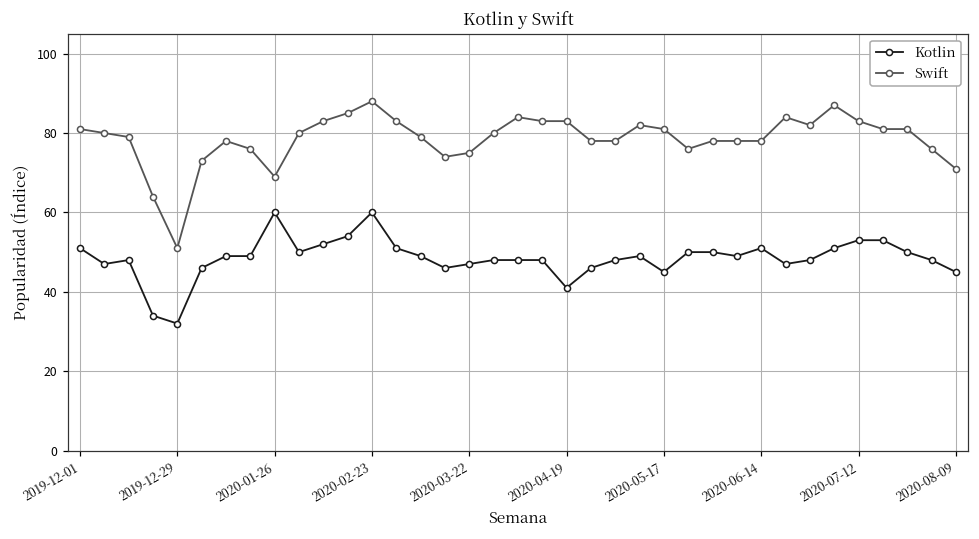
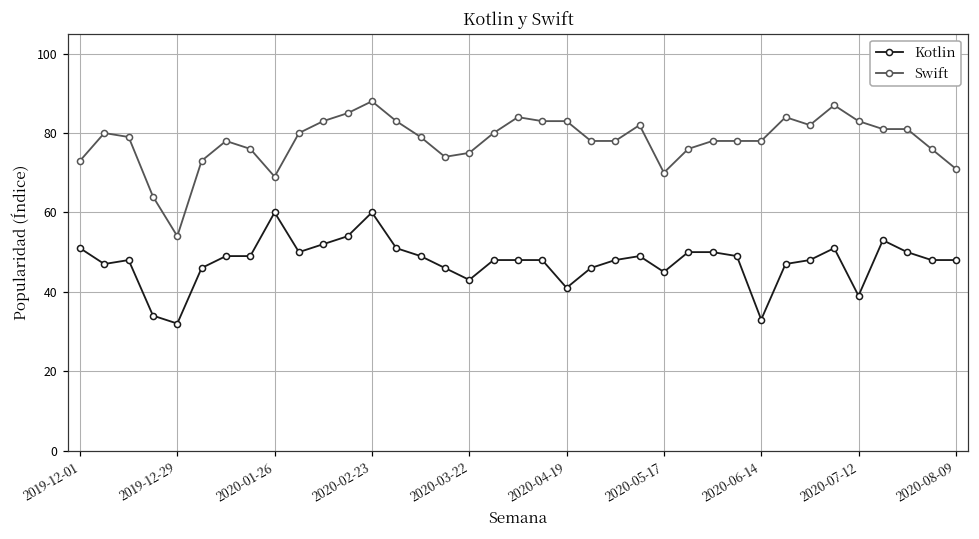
  {
    "Kotlin": {
      "2019-12-01": 51,
      "2019-12-29": 32,
      "2020-01-26": 60,
      "2020-02-23": 60,
-     "2020-03-22": 47,
+     "2020-03-22": 43,
      "2020-04-19": 41,
      "2020-05-17": 45,
-     "2020-06-14": 51,
-     "2020-07-12": 53,
-     "2020-08-09": 45
+     "2020-06-14": 33,
+     "2020-07-12": 39,
+     "2020-08-09": 48
    },
    "Swift": {
-     "2019-12-01": 81,
-     "2019-12-29": 51,
+     "2019-12-01": 73,
+     "2019-12-29": 54,
      "2020-01-26": 69,
      "2020-02-23": 88,
      "2020-03-22": 75,
      "2020-04-19": 83,
-     "2020-05-17": 81,
+     "2020-05-17": 70,
      "2020-06-14": 78,
      "2020-07-12": 83,
      "2020-08-09": 71
    }
  }
